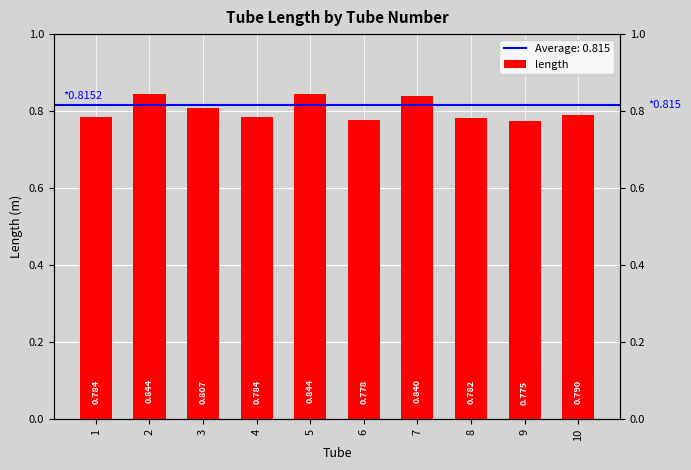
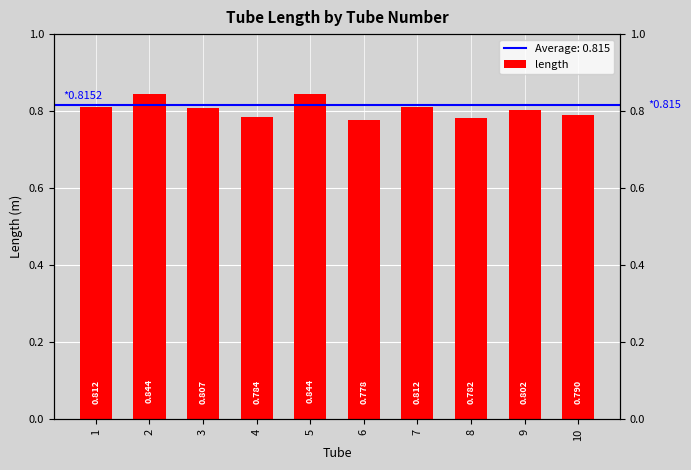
  {
-   "1": 0.784,
+   "1": 0.812,
    "2": 0.844,
    "3": 0.807,
    "4": 0.784,
    "5": 0.844,
    "6": 0.778,
-   "7": 0.840,
+   "7": 0.812,
    "8": 0.782,
-   "9": 0.775,
+   "9": 0.802,
    "10": 0.790
  }
